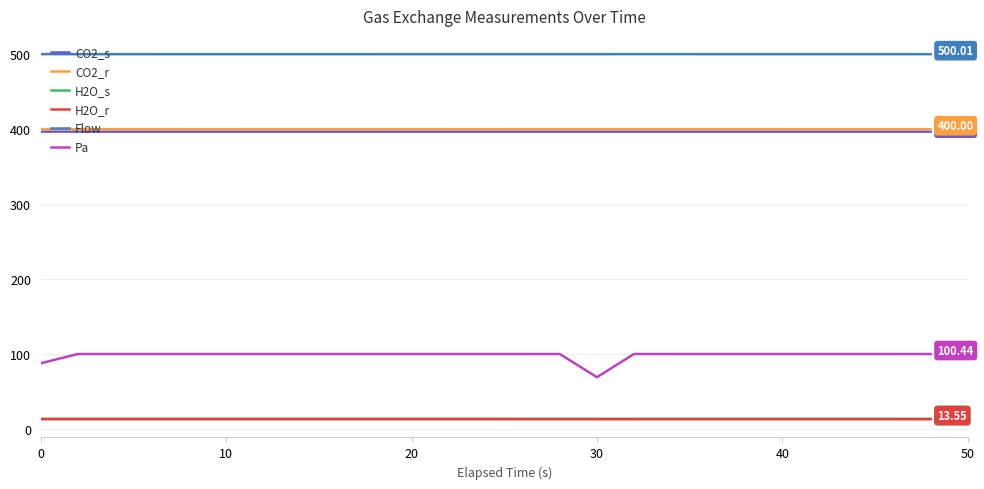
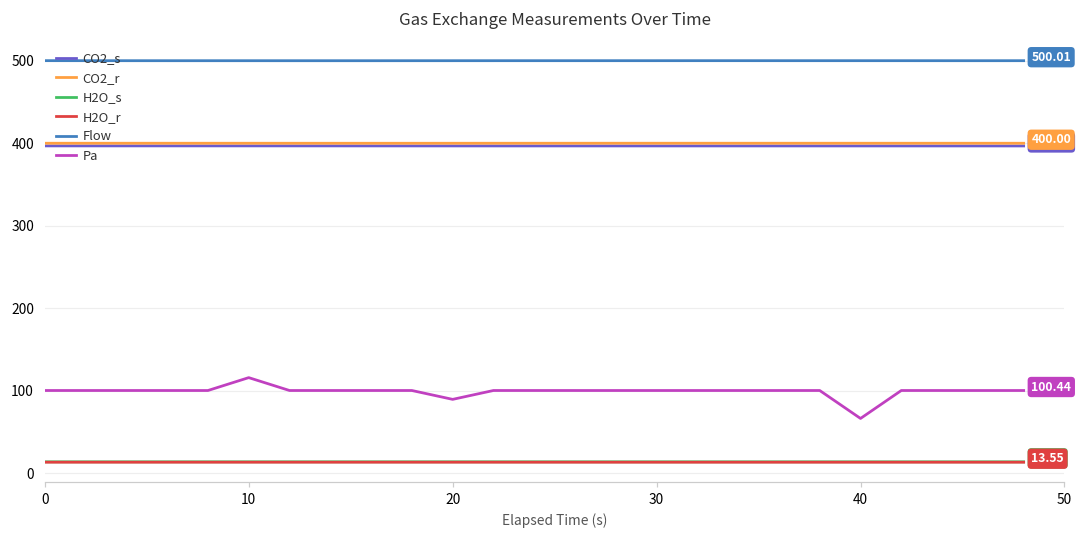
  {
    "H2O_r": {
      "0": 10,
      "10": 10,
      "20": 10,
      "30": 10,
      "40": 10
    },
    "Pa": {
-     "0": 90,
-     "10": 100,
-     "20": 100,
-     "30": 70,
-     "40": 100
+     "0": 100,
+     "10": 120,
+     "20": 90,
+     "30": 100,
+     "40": 70
    }
  }
